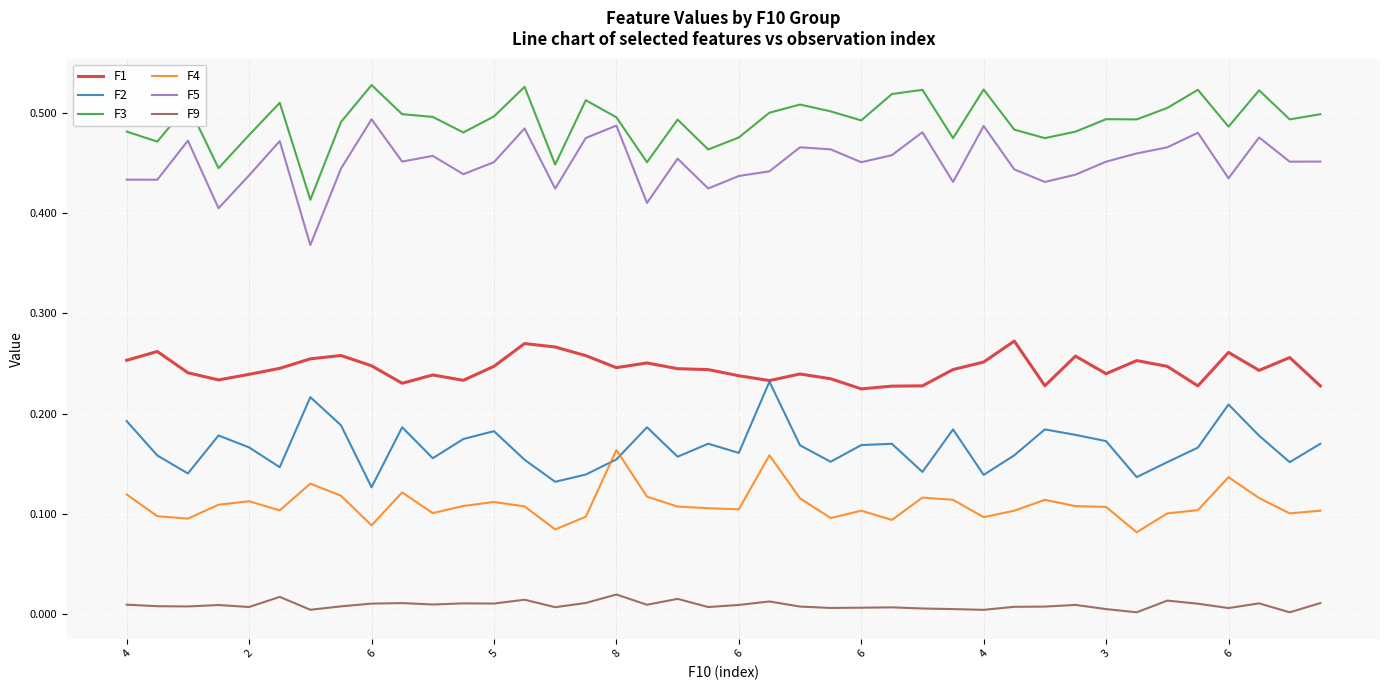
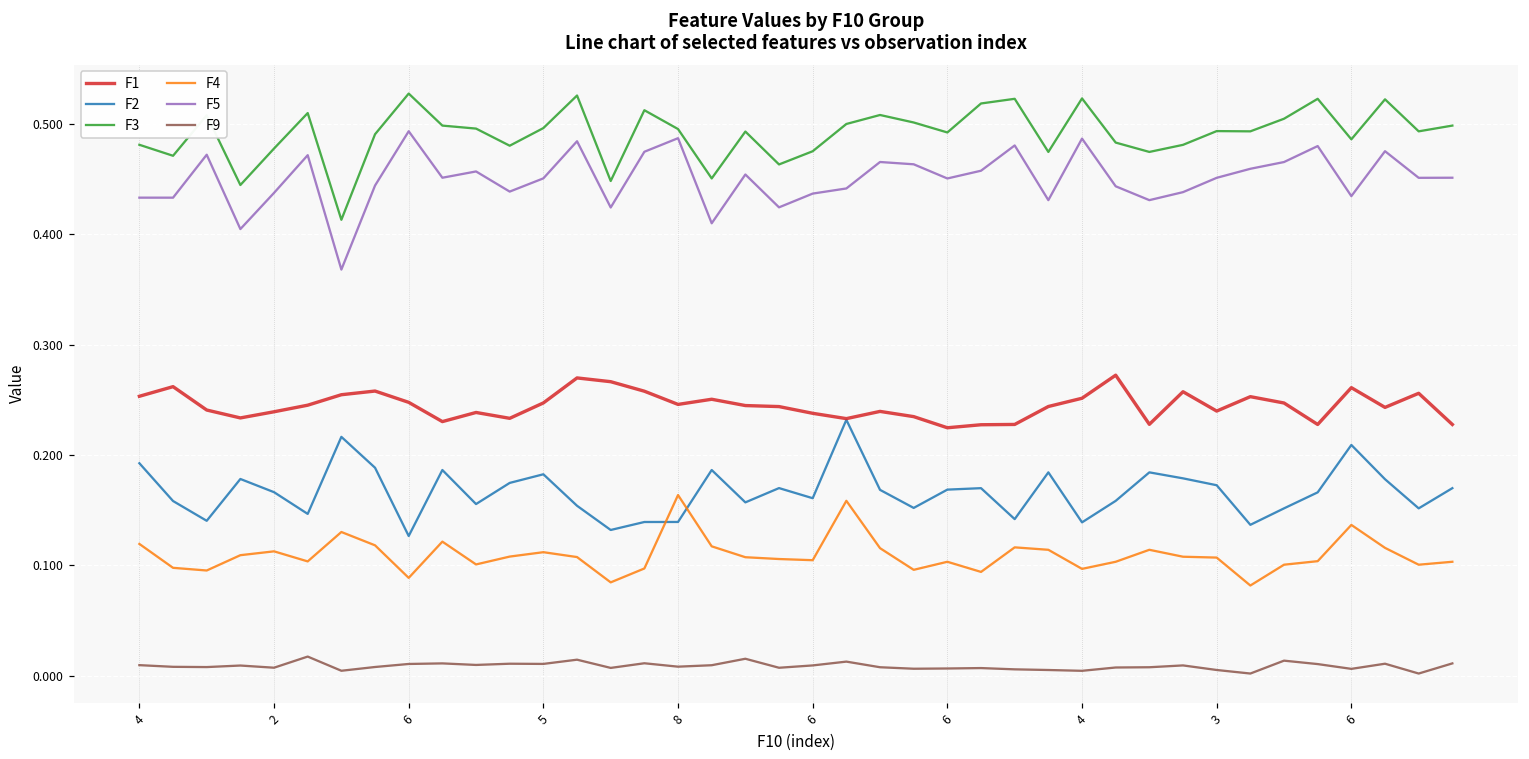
  {
    "F1": {
      "8": 0.246
    },
    "F2": {
-     "8": 0.154
+     "8": 0.139
    },
    "F3": {
      "8": 0.495
    },
    "F4": {
      "8": 0.164
    },
    "F5": {
      "8": 0.487
    },
    "F9": {
-     "8": 0.020
+     "8": 0.008
    }
  }
